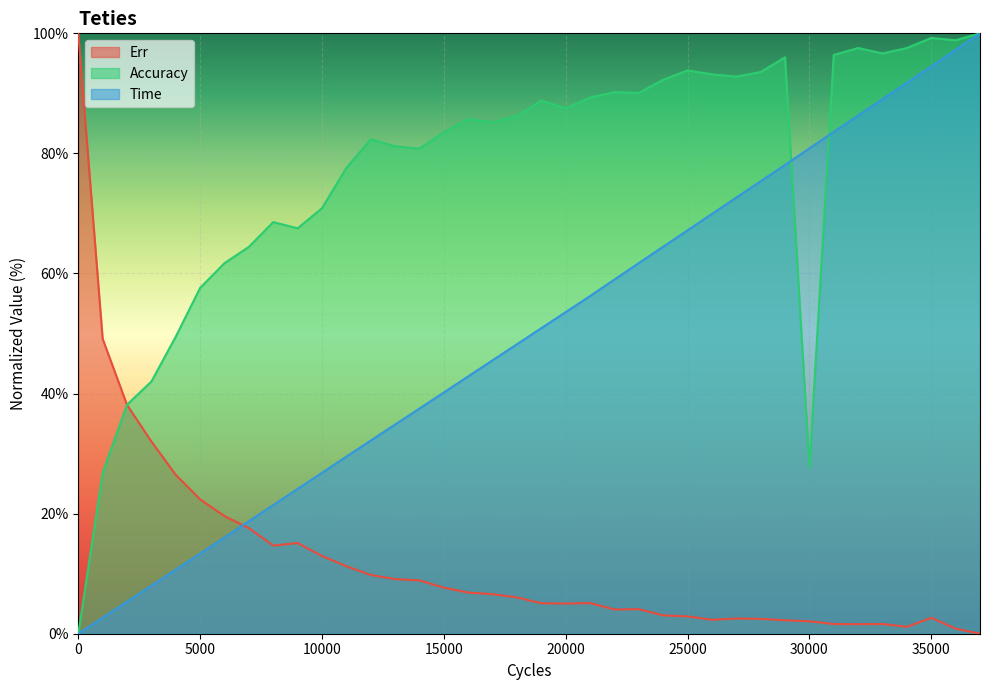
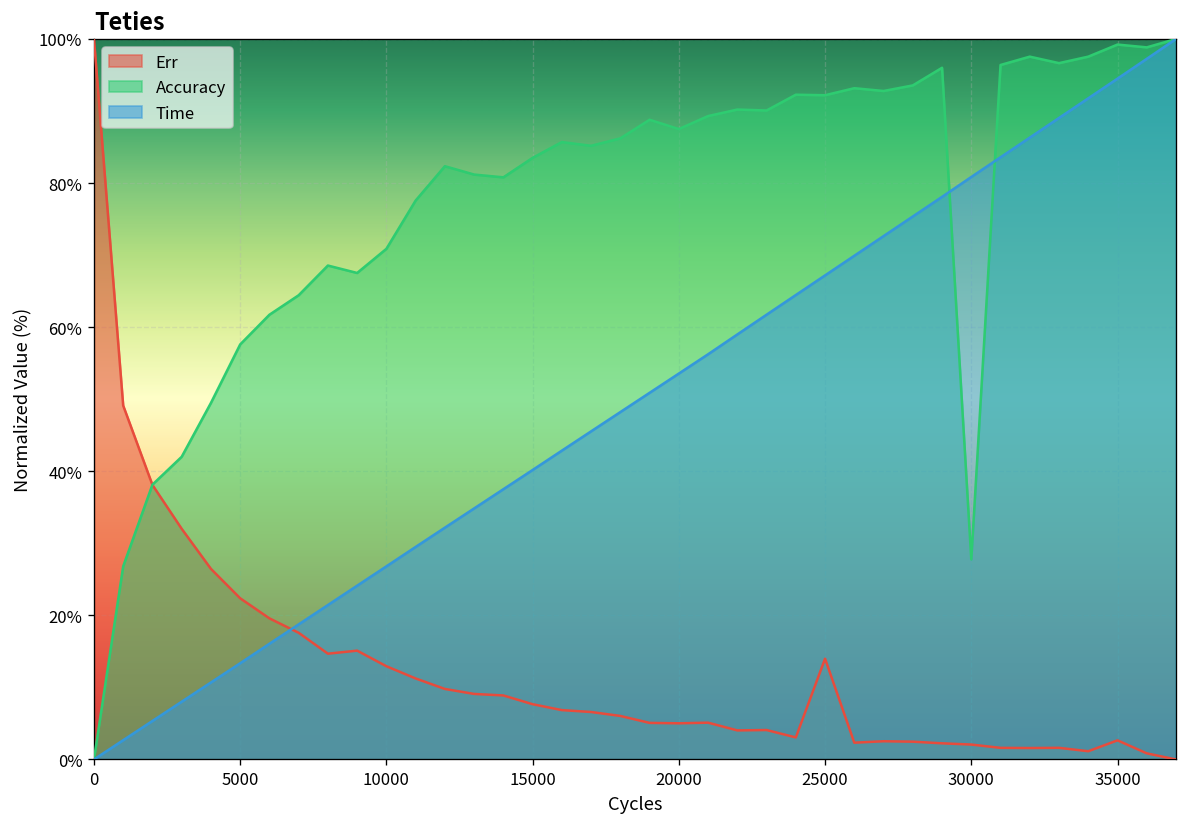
  {
    "Err": {
      "0": "100%",
      "5000": "22%",
      "10000": "13%",
      "15000": "8%",
      "20000": "5%",
-     "25000": "3%",
+     "25000": "14%",
      "30000": "2%",
      "35000": "3%"
    },
    "Accuracy": {
      "5000": "58%",
      "10000": "71%",
      "15000": "84%",
      "20000": "87%",
-     "25000": "94%",
+     "25000": "92%",
      "30000": "28%",
      "35000": "99%"
    },
    "Time": {
      "5000": "13%",
      "10000": "27%",
      "15000": "40%",
      "20000": "54%",
      "25000": "67%",
      "30000": "81%",
      "35000": "94%"
    }
  }
